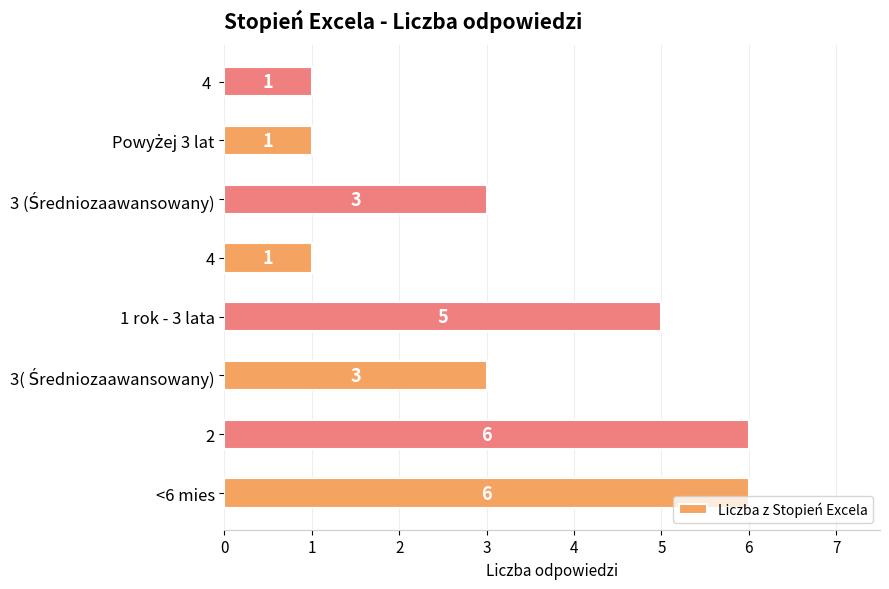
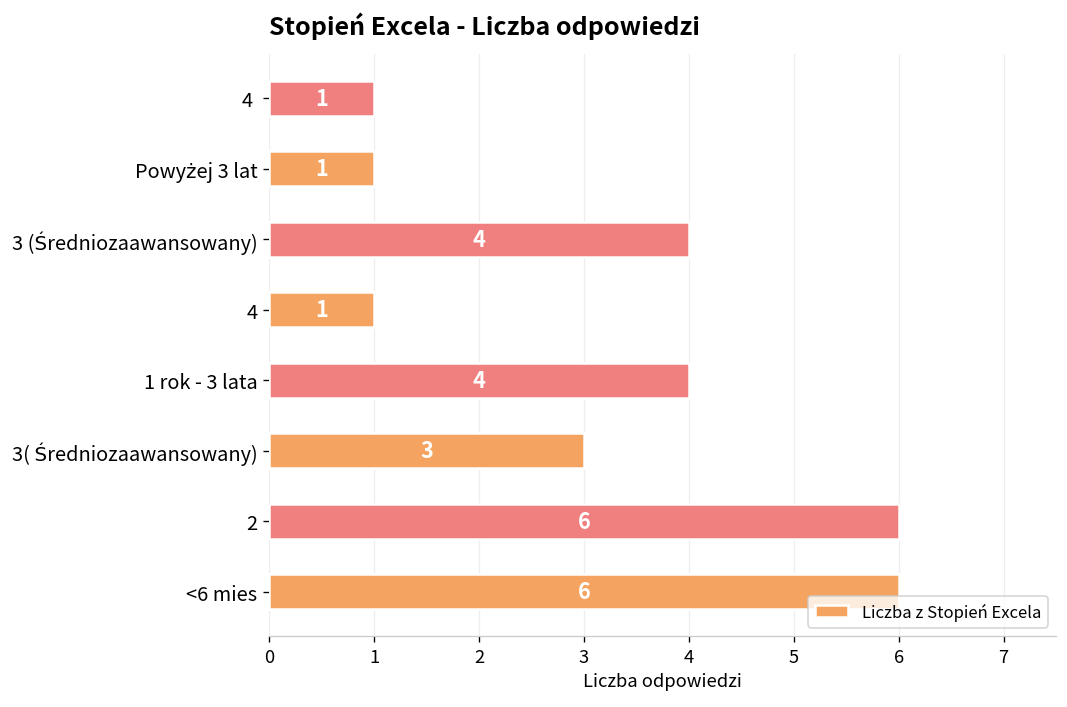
  {
    "Powyżej 3 lat": 1,
-   "3 (Średniozaawansowany)": 3,
-   "1 rok - 3 lata": 5,
+   "3 (Średniozaawansowany)": 4,
+   "1 rok - 3 lata": 4,
    "3( Średniozaawansowany)": 3,
    "2": 6,
    "<6 mies": 6
  }
